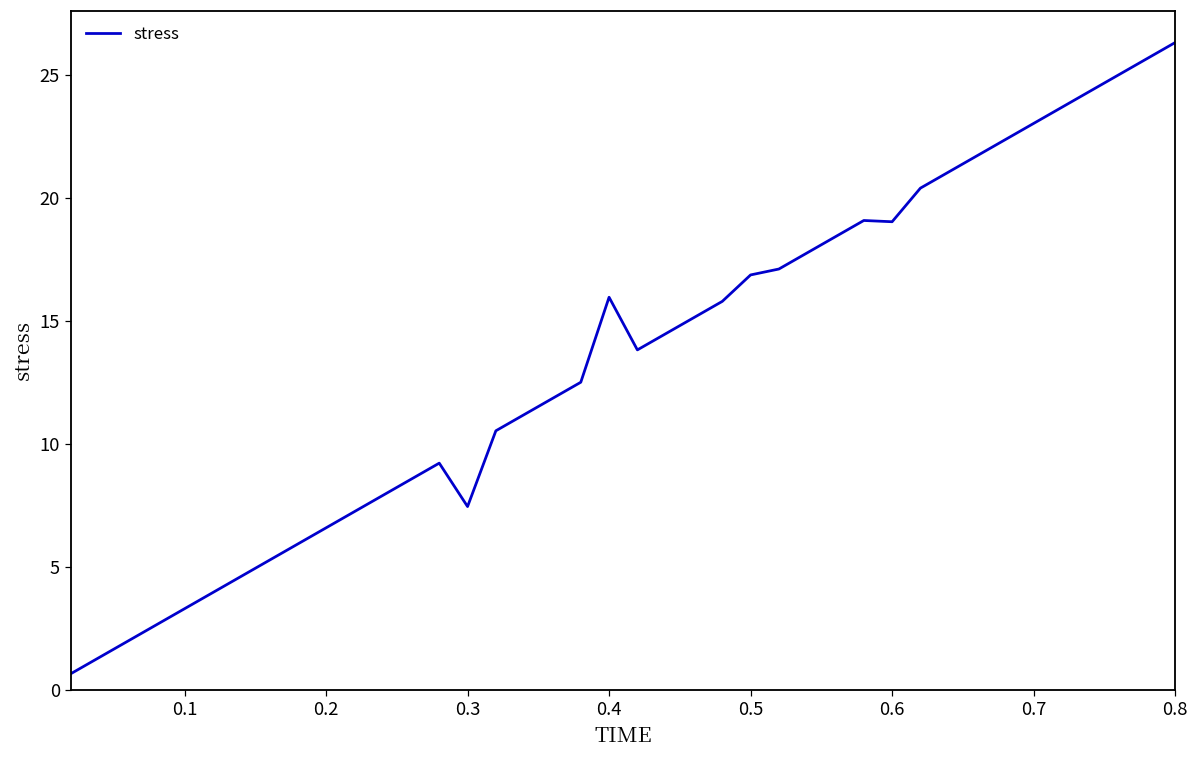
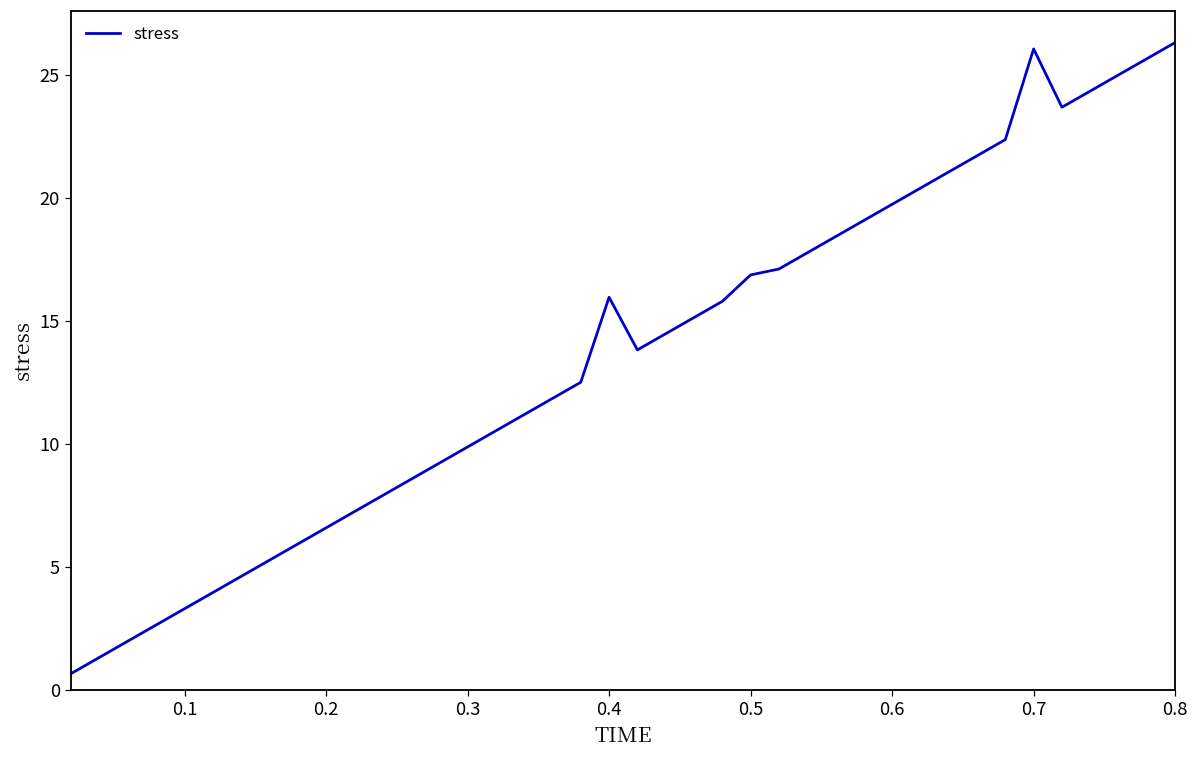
  {
    "0.1": 3.3,
    "0.2": 6.6,
-   "0.3": 7.4,
+   "0.3": 9.9,
    "0.4": 16.0,
    "0.5": 16.9,
-   "0.6": 19.0,
-   "0.7": 23.0,
+   "0.6": 19.7,
+   "0.7": 26.0,
    "0.8": 26.3
  }
